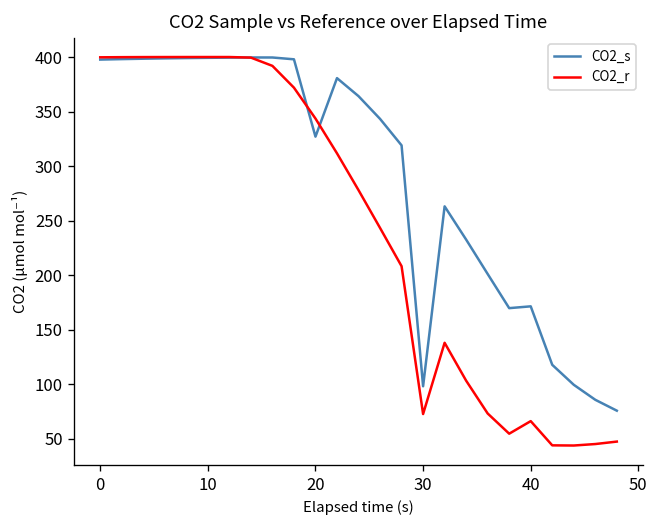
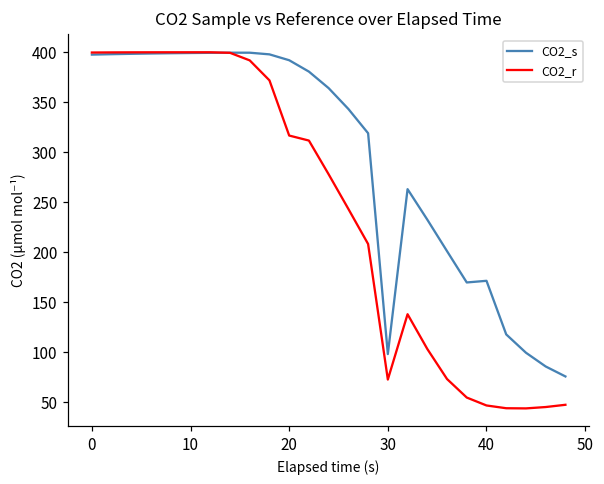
  {
    "CO2_s": {
-     "20": 330,
+     "20": 390,
      "30": 100,
      "40": 170
    },
    "CO2_r": {
-     "20": 340,
+     "20": 320,
      "30": 70,
-     "40": 70
+     "40": 50
    }
  }
